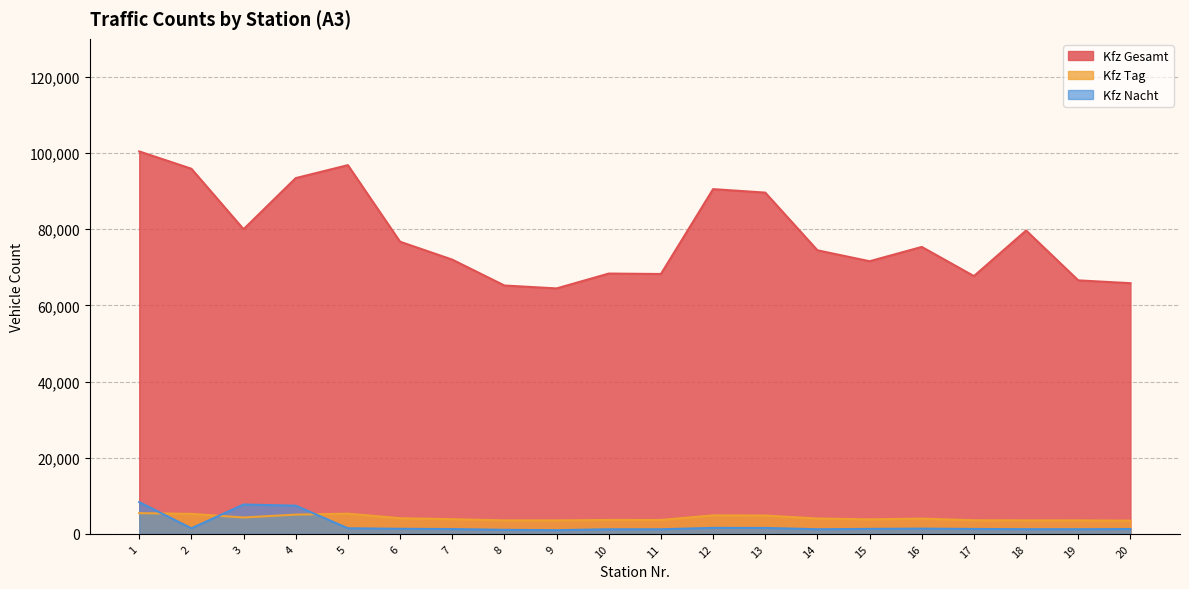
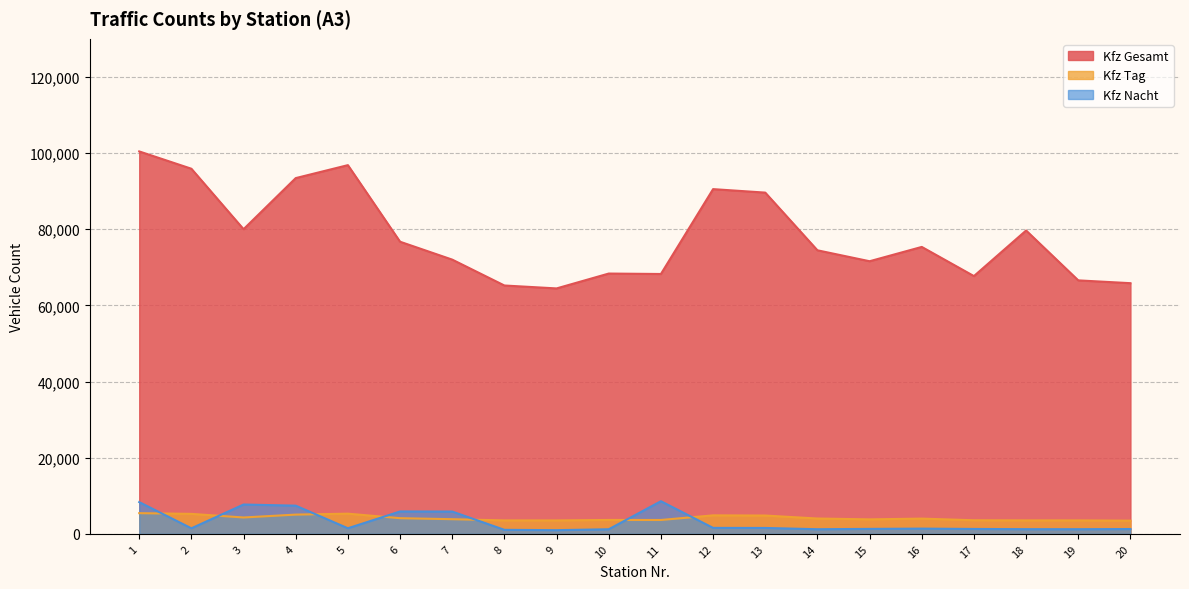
  {
    "Kfz Gesamt": {
      "1": "100,000",
      "2": "96,000",
      "3": "80,000",
      "4": "93,000",
      "5": "97,000",
      "6": "77,000",
      "7": "72,000",
      "8": "65,000",
      "9": "64,000",
      "10": "68,000",
      "11": "68,000",
      "12": "91,000",
      "13": "90,000",
      "14": "74,000",
      "15": "72,000",
      "16": "75,000",
      "17": "68,000",
      "18": "80,000",
      "19": "67,000",
      "20": "66,000"
    },
    "Kfz Tag": {
      "1": "5,000",
      "2": "5,000",
      "3": "4,000",
      "4": "5,000",
      "5": "5,000",
      "6": "4,000",
      "7": "4,000",
      "8": "4,000",
      "9": "4,000",
      "10": "4,000",
      "11": "4,000",
      "12": "5,000",
      "13": "5,000",
      "14": "4,000",
      "15": "4,000",
      "16": "4,000",
      "17": "4,000",
      "18": "4,000",
      "19": "4,000",
      "20": "3,000"
    },
    "Kfz Nacht": {
      "1": "8,000",
      "2": "1,000",
      "3": "8,000",
      "4": "7,000",
      "5": "1,000",
-     "6": "1,000",
-     "7": "1,000",
+     "6": "6,000",
+     "7": "6,000",
      "8": "1,000",
      "9": "1,000",
      "10": "1,000",
-     "11": "1,000",
+     "11": "9,000",
      "12": "2,000",
      "13": "2,000",
      "14": "1,000",
      "15": "1,000",
      "16": "1,000",
      "17": "1,000",
      "18": "1,000",
      "19": "1,000",
      "20": "1,000"
    }
  }
